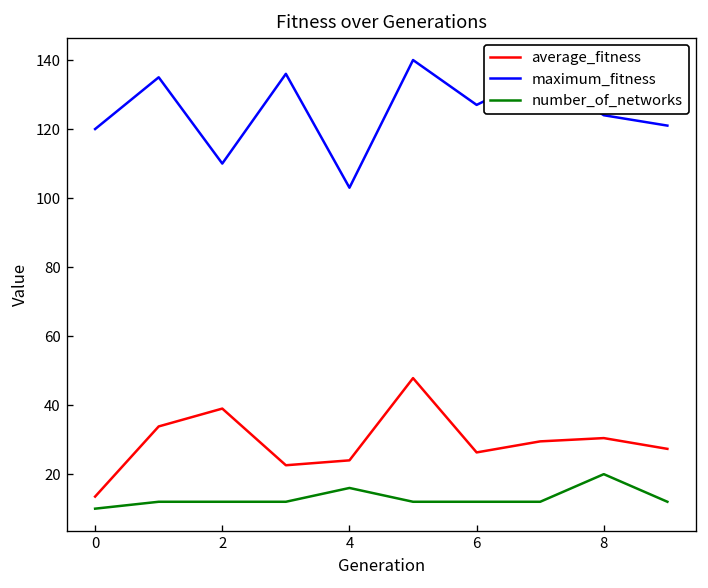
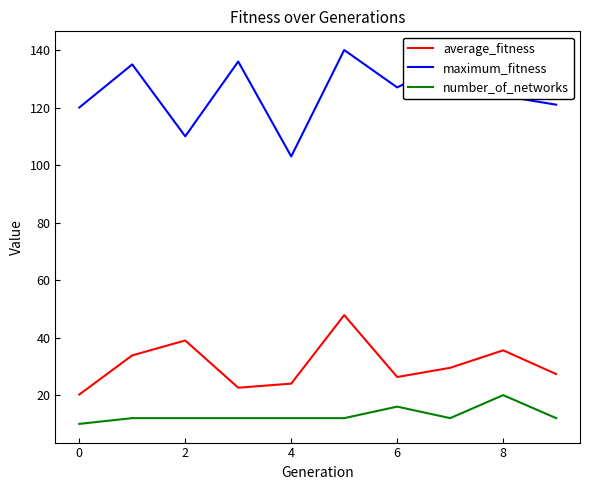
  {
    "average_fitness": {
-     "0": 14,
+     "0": 20,
      "2": 39,
      "4": 24,
      "6": 26,
-     "8": 30
+     "8": 36
    },
    "maximum_fitness": {
      "0": 120,
      "2": 110,
      "4": 103,
      "6": 127
    },
    "number_of_networks": {
      "0": 10,
      "2": 12,
-     "4": 16,
-     "6": 12,
+     "4": 12,
+     "6": 16,
      "8": 20
    }
  }
